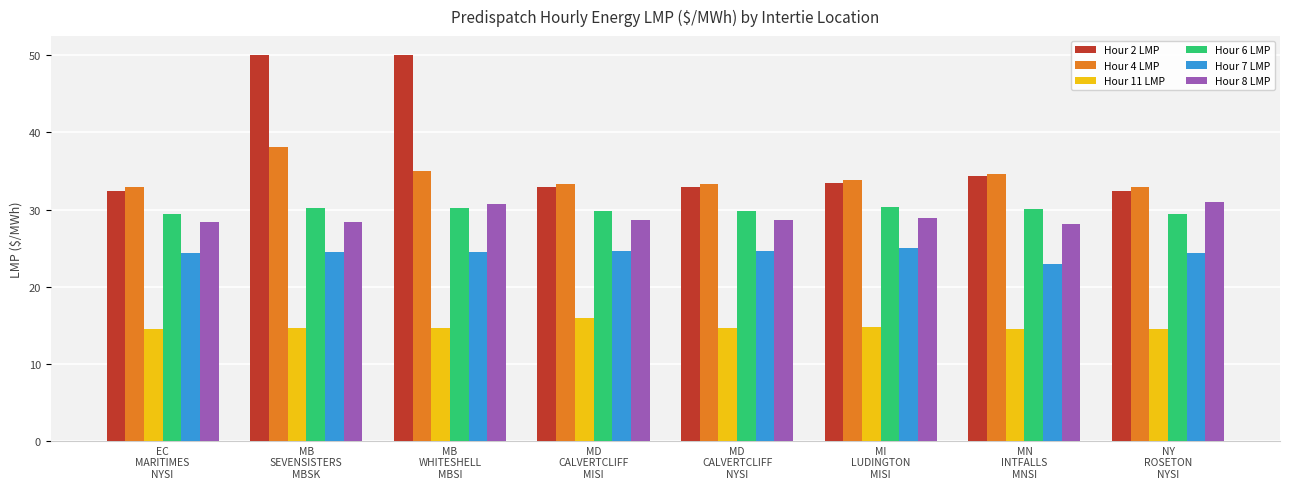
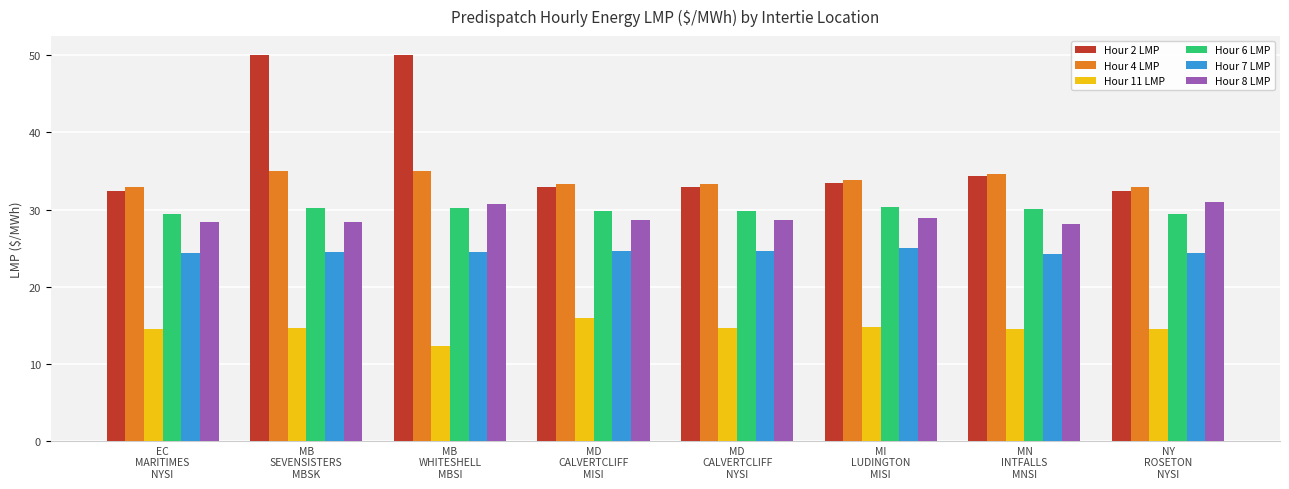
  {
    "Hour 2 LMP": {
      "EC MARITIMES NYSI": 32,
      "MB SEVENSISTERS MBSK": 50,
      "MB WHITESHELL MBSI": 50,
      "MD CALVERTCLIFF MISI": 33,
      "MD CALVERTCLIFF NYSI": 33,
      "MI LUDINGTON MISI": 33,
      "MN INTFALLS MNSI": 34,
      "NY ROSETON NYSI": 32
    },
    "Hour 4 LMP": {
      "EC MARITIMES NYSI": 33,
-     "MB SEVENSISTERS MBSK": 38,
+     "MB SEVENSISTERS MBSK": 35,
      "MB WHITESHELL MBSI": 35,
      "MD CALVERTCLIFF MISI": 33,
      "MD CALVERTCLIFF NYSI": 33,
      "MI LUDINGTON MISI": 34,
      "MN INTFALLS MNSI": 35,
      "NY ROSETON NYSI": 33
    },
    "Hour 11 LMP": {
      "EC MARITIMES NYSI": 14,
      "MB SEVENSISTERS MBSK": 15,
-     "MB WHITESHELL MBSI": 15,
+     "MB WHITESHELL MBSI": 12,
      "MD CALVERTCLIFF MISI": 16,
      "MD CALVERTCLIFF NYSI": 15,
      "MI LUDINGTON MISI": 15,
      "MN INTFALLS MNSI": 14,
      "NY ROSETON NYSI": 14
    },
    "Hour 6 LMP": {
      "EC MARITIMES NYSI": 29,
      "MB SEVENSISTERS MBSK": 30,
      "MB WHITESHELL MBSI": 30,
      "MD CALVERTCLIFF MISI": 30,
      "MD CALVERTCLIFF NYSI": 30,
      "MI LUDINGTON MISI": 30,
      "MN INTFALLS MNSI": 30,
      "NY ROSETON NYSI": 29
    },
    "Hour 7 LMP": {
      "EC MARITIMES NYSI": 24,
      "MB SEVENSISTERS MBSK": 25,
      "MB WHITESHELL MBSI": 25,
      "MD CALVERTCLIFF MISI": 25,
      "MD CALVERTCLIFF NYSI": 25,
      "MI LUDINGTON MISI": 25,
-     "MN INTFALLS MNSI": 23,
+     "MN INTFALLS MNSI": 24,
      "NY ROSETON NYSI": 24
    },
    "Hour 8 LMP": {
      "EC MARITIMES NYSI": 28,
      "MB SEVENSISTERS MBSK": 28,
      "MB WHITESHELL MBSI": 31,
      "MD CALVERTCLIFF MISI": 29,
      "MD CALVERTCLIFF NYSI": 29,
      "MI LUDINGTON MISI": 29,
      "MN INTFALLS MNSI": 28,
      "NY ROSETON NYSI": 31
    }
  }
